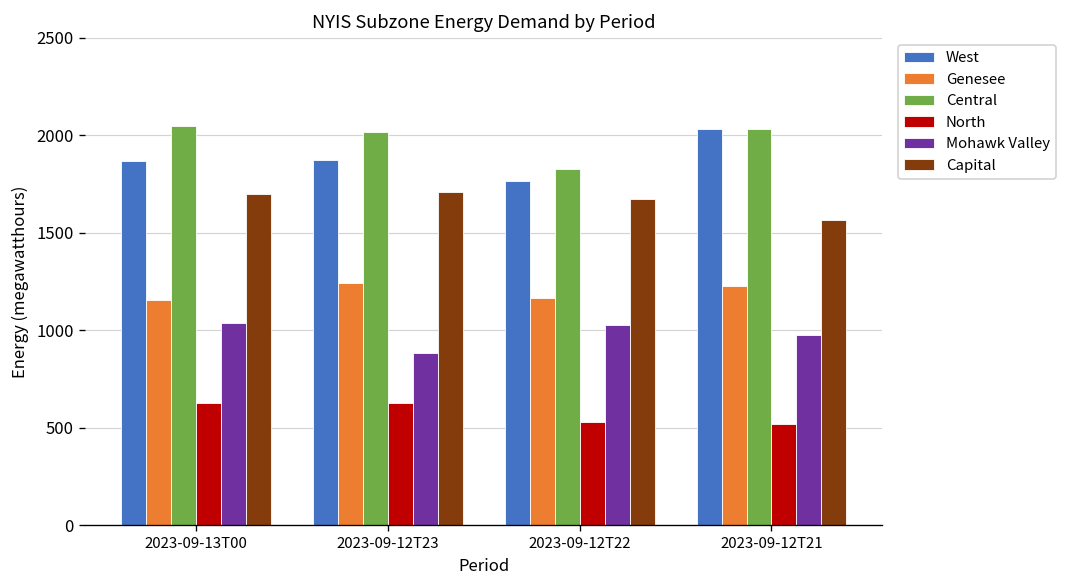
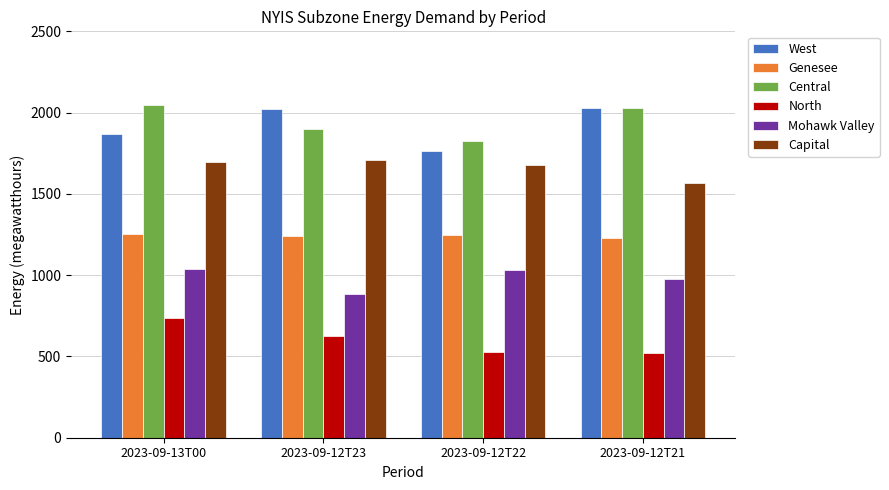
  {
    "West": {
      "2023-09-13T00": 1870,
-     "2023-09-12T23": 1870,
+     "2023-09-12T23": 2030,
      "2023-09-12T22": 1760,
      "2023-09-12T21": 2030
    },
    "Genesee": {
-     "2023-09-13T00": 1150,
+     "2023-09-13T00": 1250,
      "2023-09-12T23": 1240,
-     "2023-09-12T22": 1160,
+     "2023-09-12T22": 1250,
      "2023-09-12T21": 1230
    },
    "Central": {
      "2023-09-13T00": 2050,
-     "2023-09-12T23": 2020,
+     "2023-09-12T23": 1900,
      "2023-09-12T22": 1830,
      "2023-09-12T21": 2030
    },
    "North": {
-     "2023-09-13T00": 630,
+     "2023-09-13T00": 740,
      "2023-09-12T23": 630,
      "2023-09-12T22": 530,
      "2023-09-12T21": 520
    },
    "Mohawk Valley": {
      "2023-09-13T00": 1040,
      "2023-09-12T23": 890,
      "2023-09-12T22": 1030,
      "2023-09-12T21": 970
    },
    "Capital": {
      "2023-09-13T00": 1700,
      "2023-09-12T23": 1710,
      "2023-09-12T22": 1680,
      "2023-09-12T21": 1570
    }
  }
